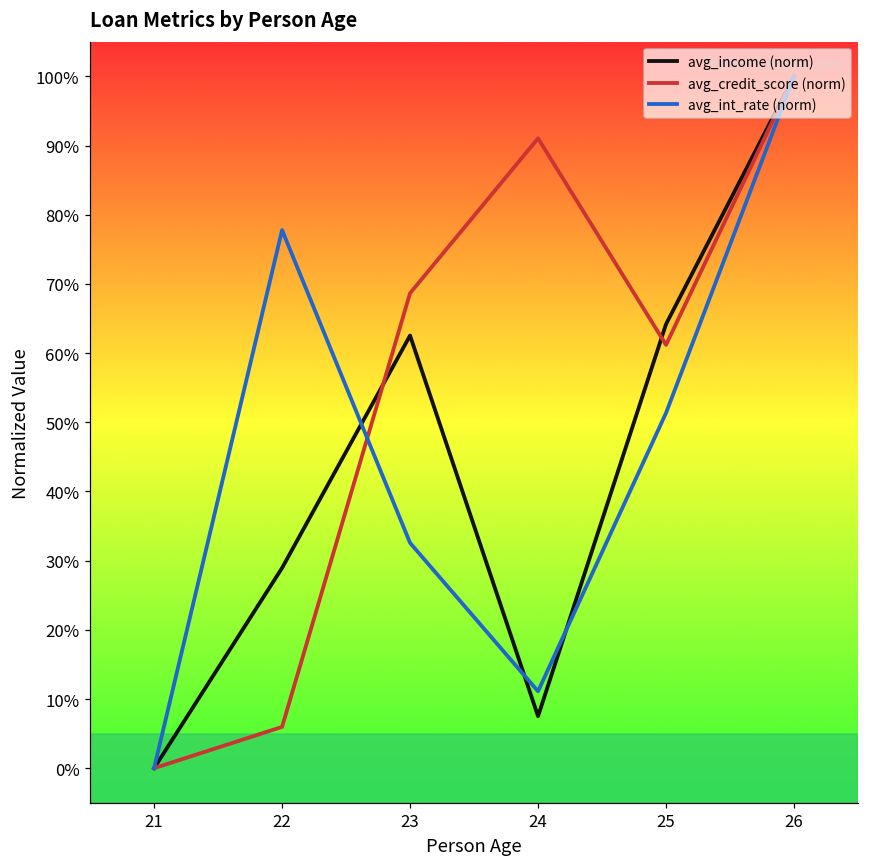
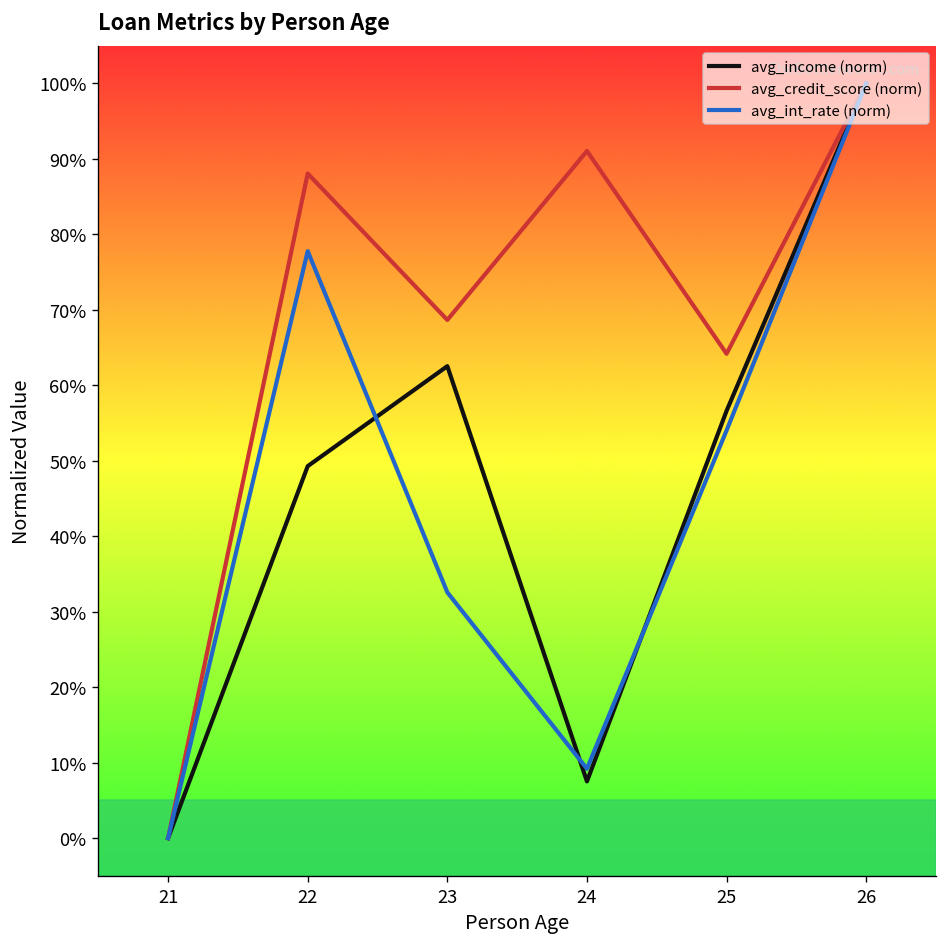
  {
    "avg_income (norm)": {
-     "22": "29%",
+     "22": "49%",
      "23": "63%",
      "24": "8%",
-     "25": "64%"
+     "25": "57%"
    },
    "avg_credit_score (norm)": {
-     "22": "6%",
+     "22": "88%",
      "23": "69%",
      "24": "91%",
-     "25": "61%"
+     "25": "64%"
    },
    "avg_int_rate (norm)": {
      "22": "78%",
      "23": "33%",
-     "24": "11%",
-     "25": "51%"
+     "24": "9%",
+     "25": "54%"
    }
  }
